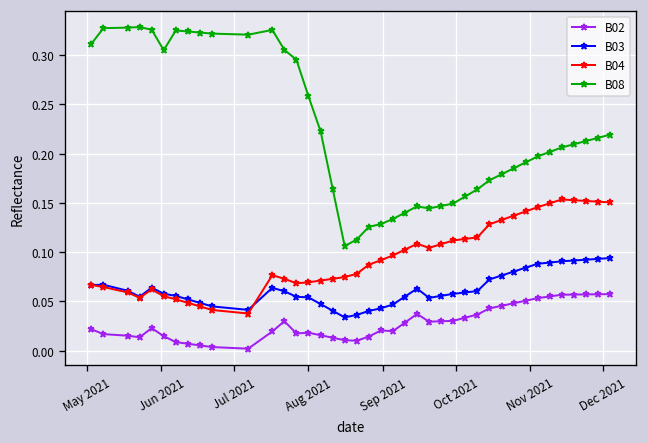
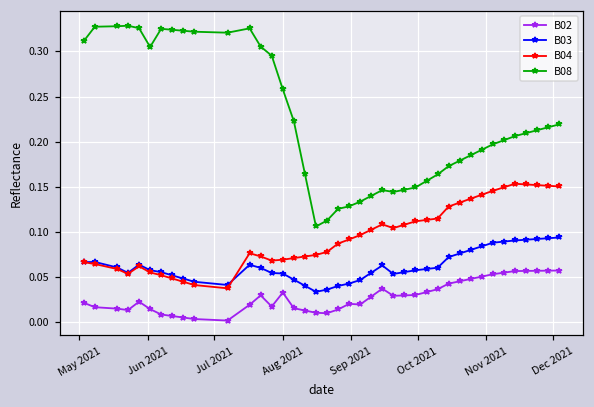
  {
    "B02": {
-     "Aug 2021": 0.02
+     "Aug 2021": 0.03
    },
    "B03": {
      "Aug 2021": 0.05
    },
    "B04": {
      "Aug 2021": 0.07
    },
    "B08": {
      "Aug 2021": 0.26
    }
  }
